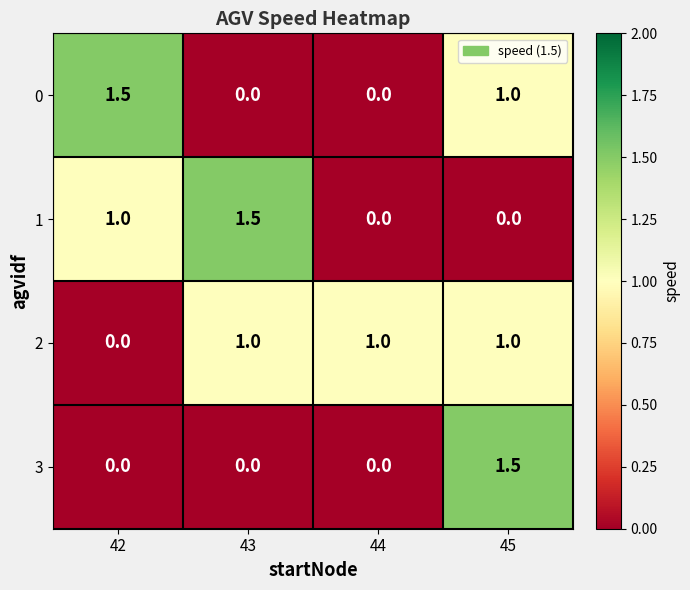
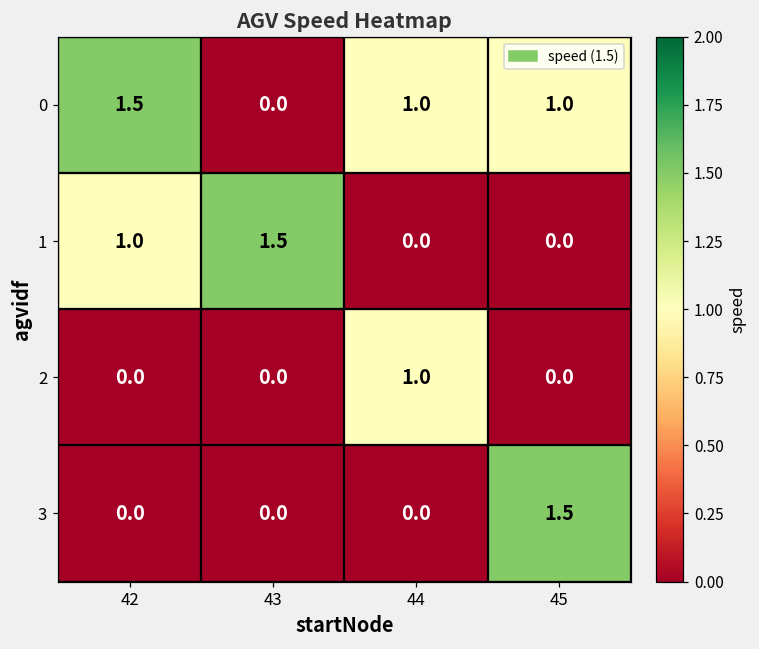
  {
    "0": {
      "42": 1.5,
      "43": 0.0,
-     "44": 0.0,
+     "44": 1.0,
      "45": 1.0
    },
    "1": {
      "42": 1.0,
      "43": 1.5,
      "44": 0.0,
      "45": 0.0
    },
    "2": {
      "42": 0.0,
-     "43": 1.0,
+     "43": 0.0,
      "44": 1.0,
-     "45": 1.0
+     "45": 0.0
    },
    "3": {
      "42": 0.0,
      "43": 0.0,
      "44": 0.0,
      "45": 1.5
    }
  }
